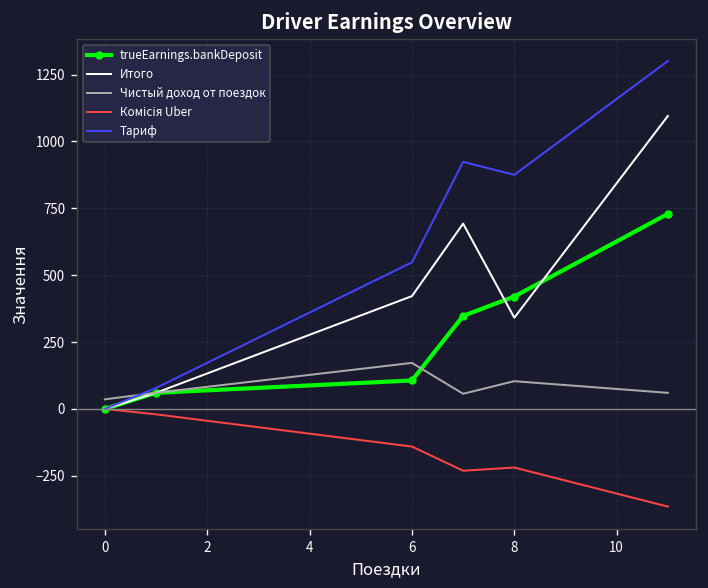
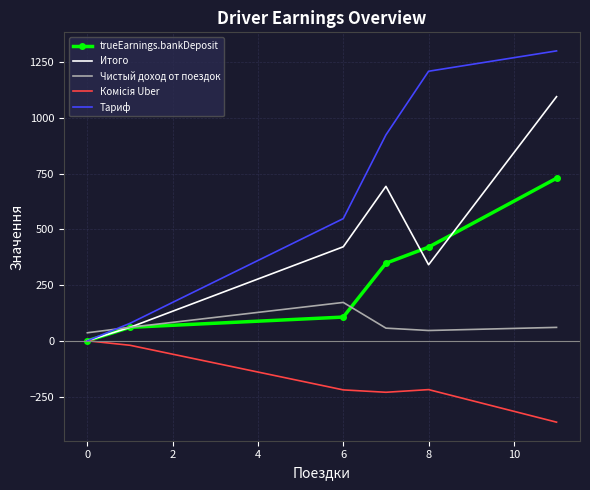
  {
    "trueEarnings.bankDeposit": {
      "6": 110,
      "8": 420
    },
    "Итого": {
      "6": 420,
      "8": 340
    },
    "Чистый доход от поездок": {
      "0": 40,
      "6": 170,
-     "8": 100
+     "8": 50
    },
    "Комісія Uber": {
-     "6": -140,
+     "6": -220,
      "8": -220
    },
    "Тариф": {
      "6": 550,
-     "8": 880
+     "8": 1210
    }
  }
